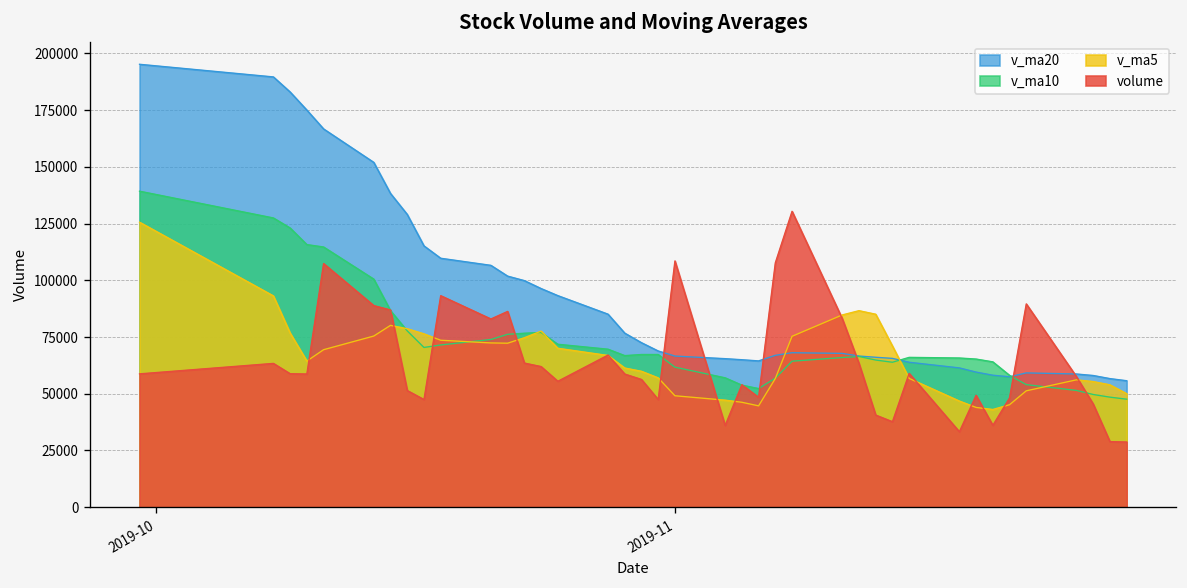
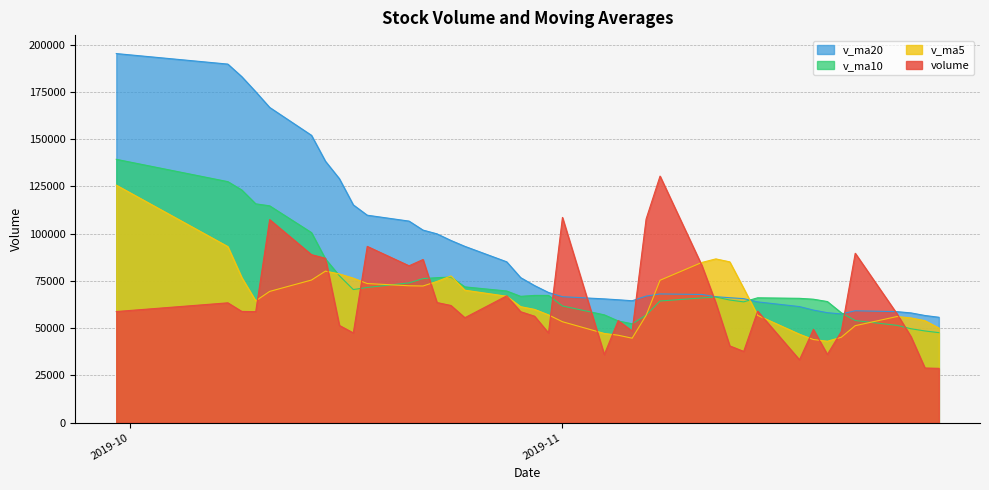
  {
    "v_ma20": {
      "2019-11": 67000
    },
    "v_ma10": {
      "2019-11": 62000
    },
    "v_ma5": {
-     "2019-11": 49000
+     "2019-11": 53000
    },
    "volume": {
      "2019-11": 109000
    }
  }
